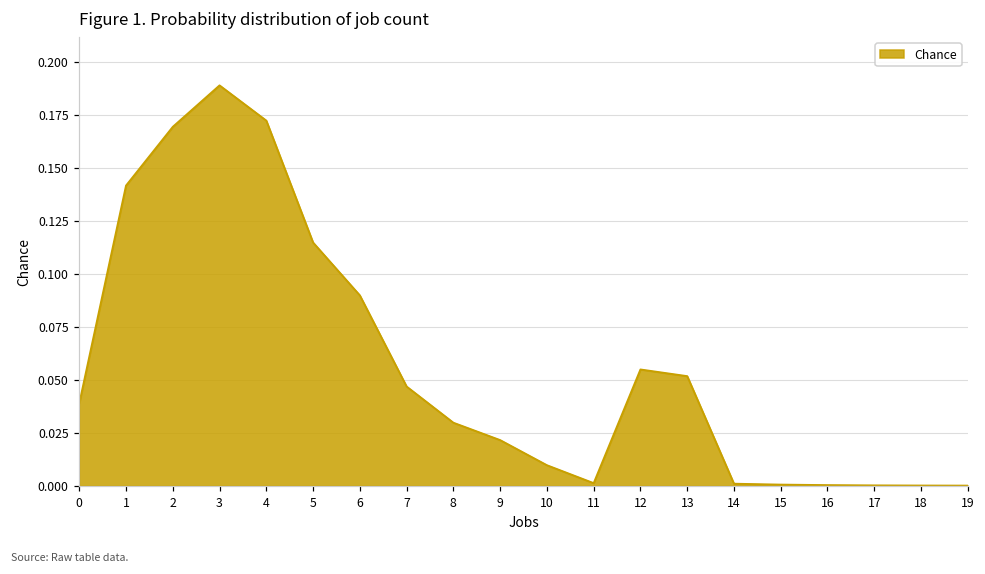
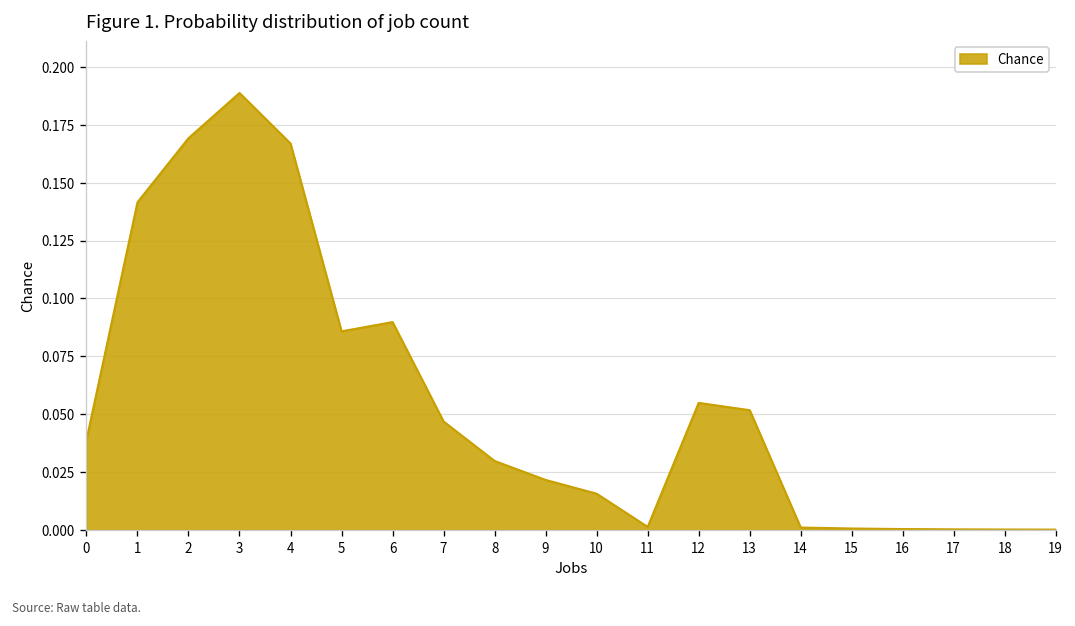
  {
    "0": 0.039,
    "1": 0.142,
    "2": 0.169,
    "3": 0.189,
-   "4": 0.172,
-   "5": 0.115,
+   "4": 0.167,
+   "5": 0.086,
    "6": 0.090,
    "7": 0.047,
    "8": 0.030,
    "9": 0.022,
-   "10": 0.010,
+   "10": 0.016,
    "11": 0.001,
    "12": 0.055,
    "13": 0.052,
    "14": 0.001,
    "15": 0.001,
    "16": 0.000,
    "17": 0.000,
    "18": 0.000,
    "19": 0.000
  }
